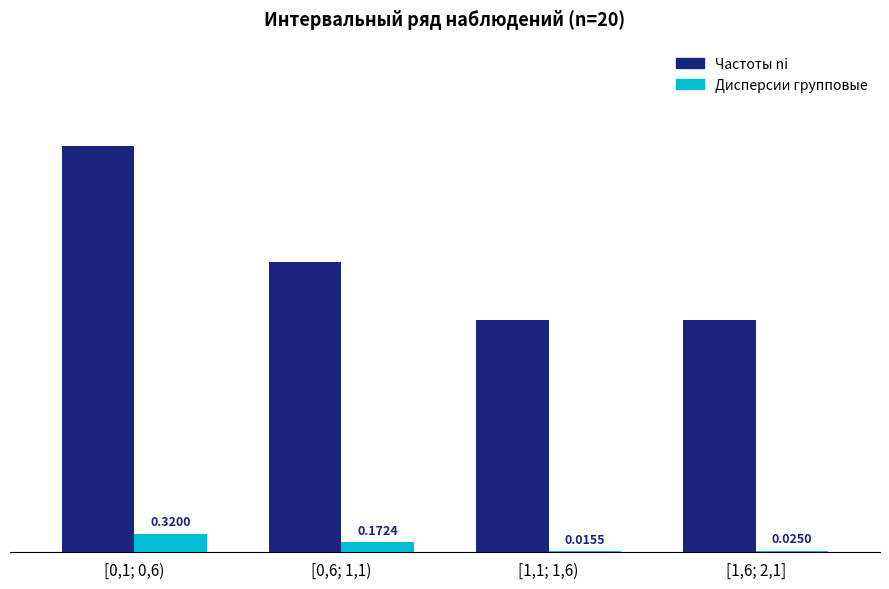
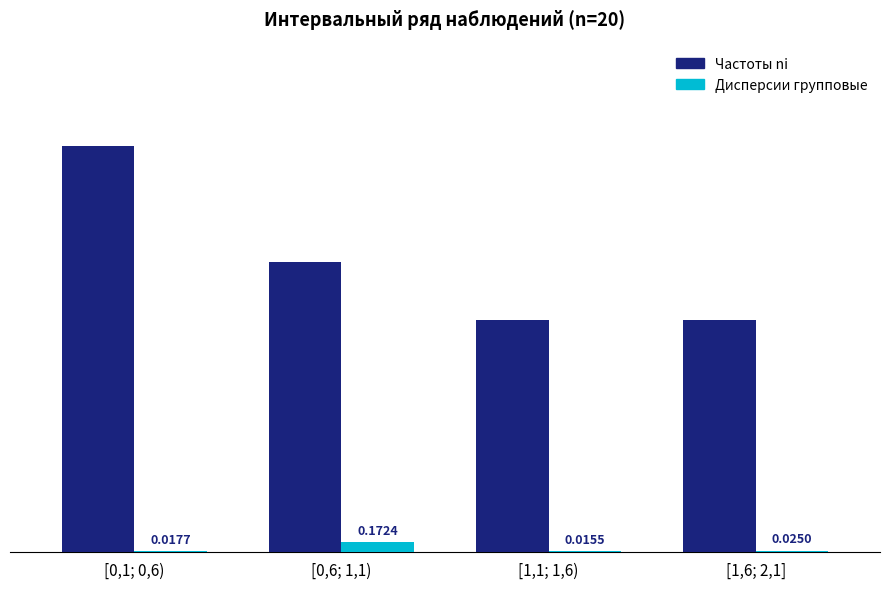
  {
    "Дисперсии групповые": {
-     "[0,1; 0,6)": 0.3200,
+     "[0,1; 0,6)": 0.0177,
      "[0,6; 1,1)": 0.1724,
      "[1,1; 1,6)": 0.0155,
      "[1,6; 2,1]": 0.0250
    }
  }
